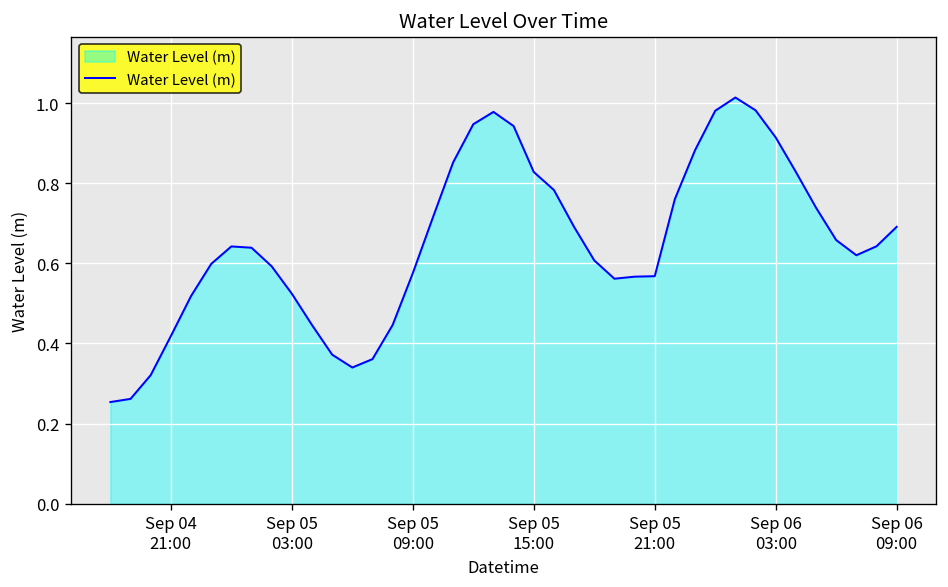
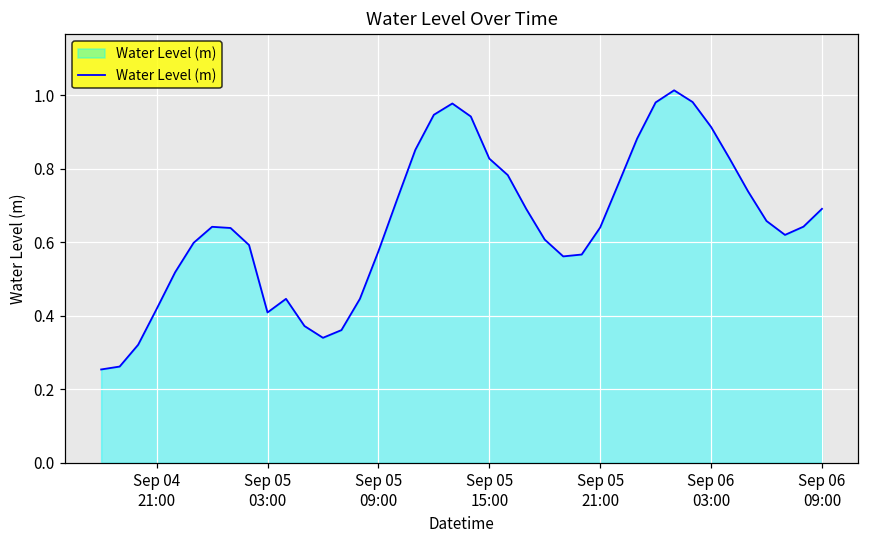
  {
    "Sep 04 21:00": 0.42,
-   "Sep 05 03:00": 0.52,
+   "Sep 05 03:00": 0.41,
    "Sep 05 09:00": 0.58,
    "Sep 05 15:00": 0.83,
-   "Sep 05 21:00": 0.57,
+   "Sep 05 21:00": 0.64,
    "Sep 06 03:00": 0.91,
    "Sep 06 09:00": 0.69
  }
